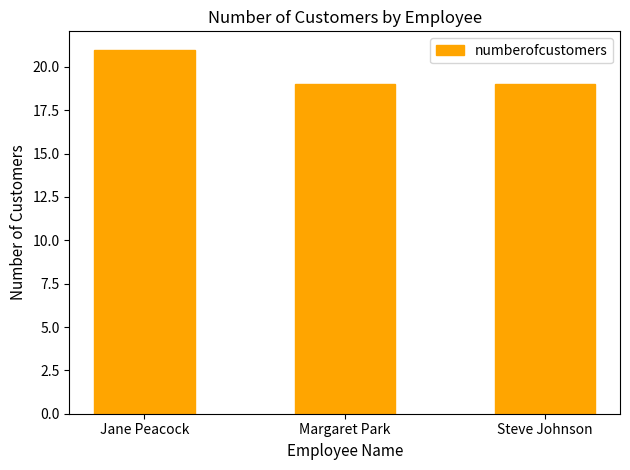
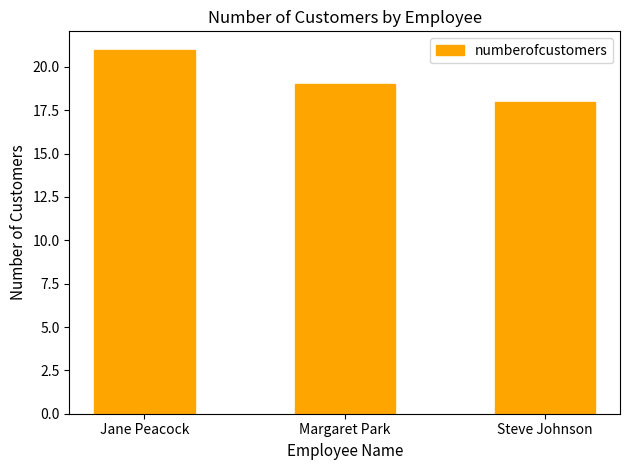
  {
    "Jane Peacock": 21,
    "Margaret Park": 19,
-   "Steve Johnson": 19
+   "Steve Johnson": 18
  }
